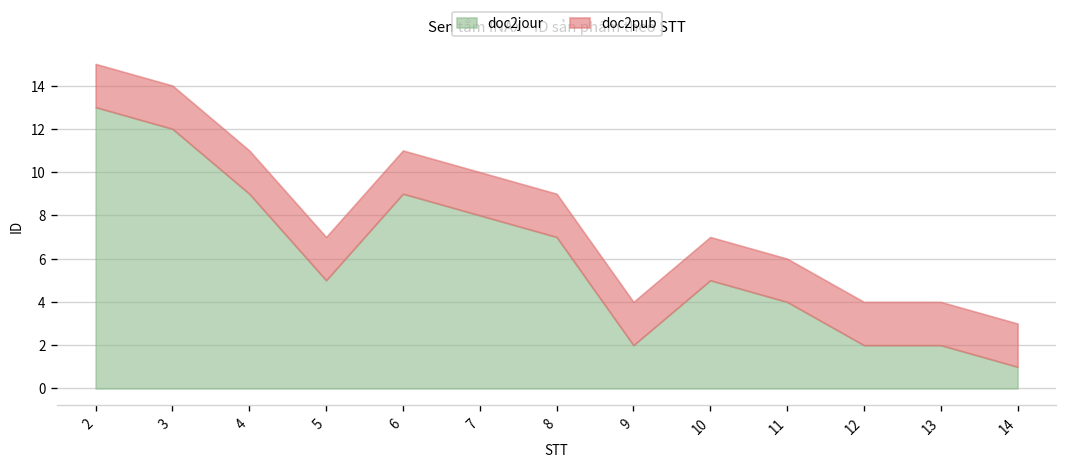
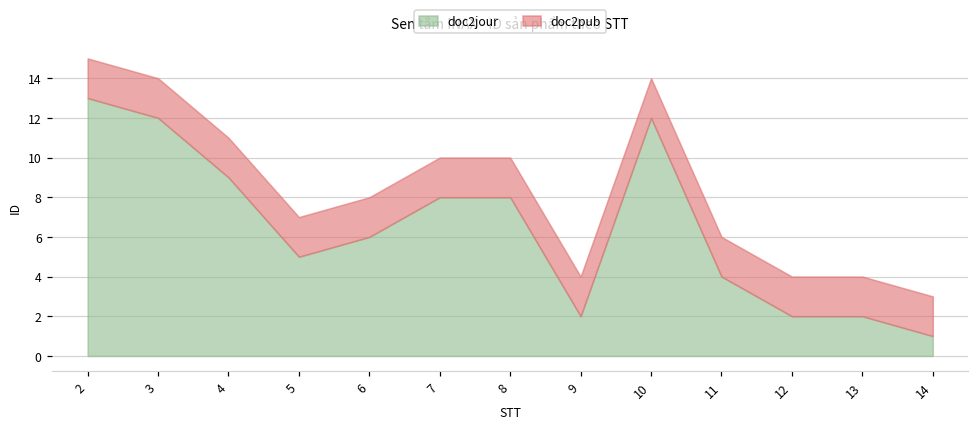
  {
    "doc2jour": {
      "2": 13.0,
      "3": 12.0,
      "4": 9.0,
      "5": 5.0,
-     "6": 9.0,
+     "6": 6.0,
      "7": 8.0,
-     "8": 7.0,
+     "8": 8.0,
      "9": 2.0,
-     "10": 5.0,
+     "10": 12.0,
      "11": 4.0,
      "12": 2.0,
      "13": 2.0,
      "14": 1.0
    },
    "doc2pub": {
      "2": 2.0,
      "3": 2.0,
      "4": 2.0,
      "5": 2.0,
      "6": 2.0,
      "7": 2.0,
      "8": 2.0,
      "9": 2.0,
      "10": 2.0,
      "11": 2.0,
      "12": 2.0,
      "13": 2.0,
      "14": 2.0
    }
  }
